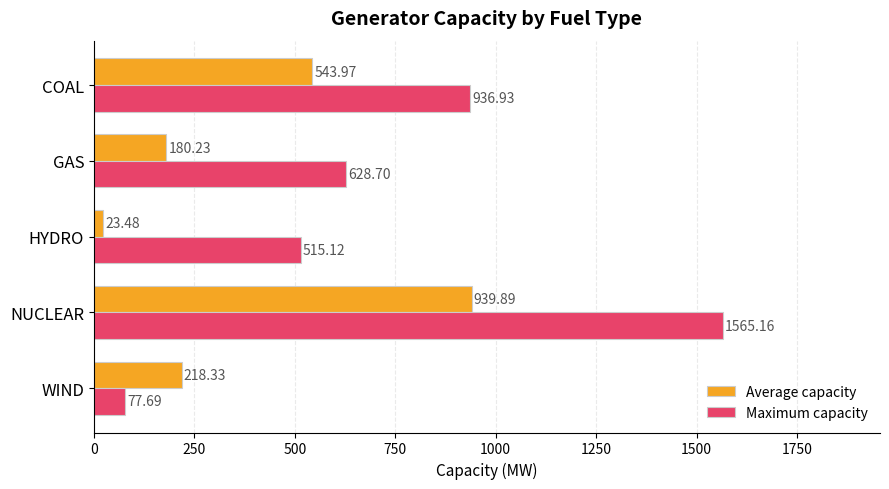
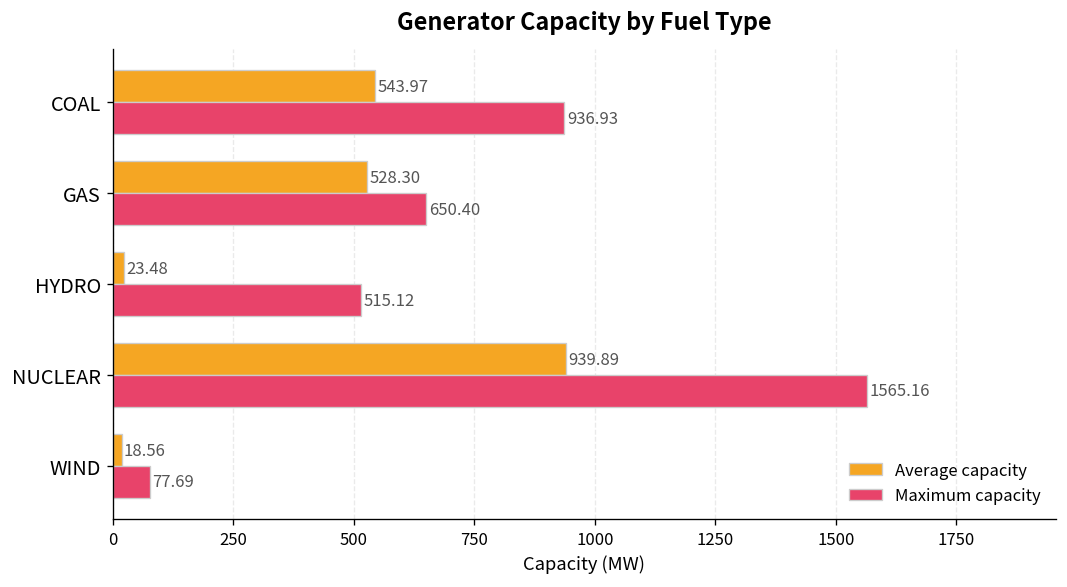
  {
    "Average capacity": {
      "COAL": 543.97,
-     "GAS": 180.23,
+     "GAS": 528.30,
      "HYDRO": 23.48,
      "NUCLEAR": 939.89,
-     "WIND": 218.33
+     "WIND": 18.56
    },
    "Maximum capacity": {
      "COAL": 936.93,
-     "GAS": 628.70,
+     "GAS": 650.40,
      "HYDRO": 515.12,
      "NUCLEAR": 1565.16,
      "WIND": 77.69
    }
  }
